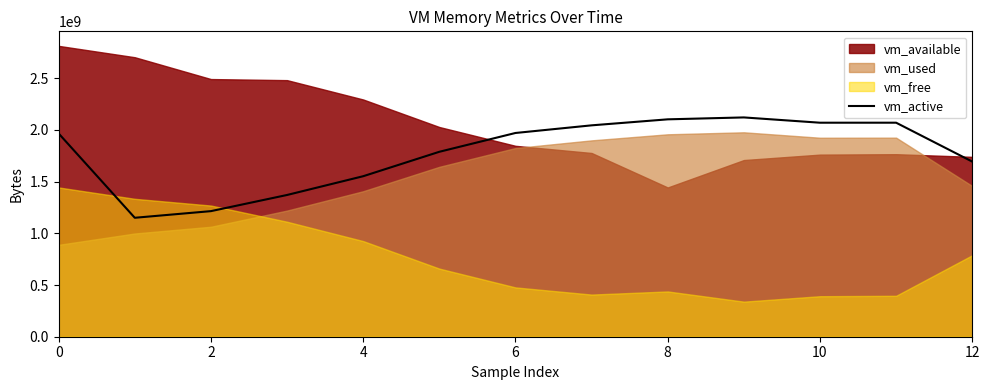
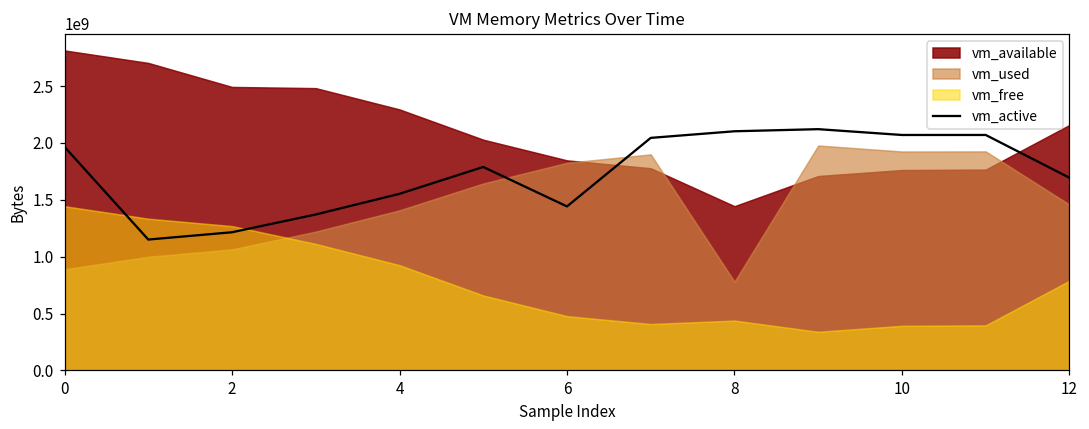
  {
    "vm_active": {
      "0": 1970000000,
      "2": 1210000000,
      "4": 1550000000,
-     "6": 1970000000,
+     "6": 1440000000,
      "8": 2100000000,
      "10": 2070000000,
      "12": 1690000000
    },
    "vm_available": {
      "0": 2810000000,
      "2": 2490000000,
      "4": 2290000000,
      "8": 1440000000,
      "10": 1760000000,
-     "12": 1740000000
+     "12": 2160000000
    },
    "vm_used": {
      "0": 890000000,
      "2": 1060000000,
      "4": 1410000000,
-     "8": 1960000000,
+     "8": 780000000,
      "10": 1920000000,
      "12": 1460000000
    },
    "vm_free": {
      "0": 1440000000,
      "2": 1270000000,
      "4": 930000000,
      "6": 480000000,
      "8": 440000000,
      "10": 390000000,
      "12": 790000000
    }
  }
